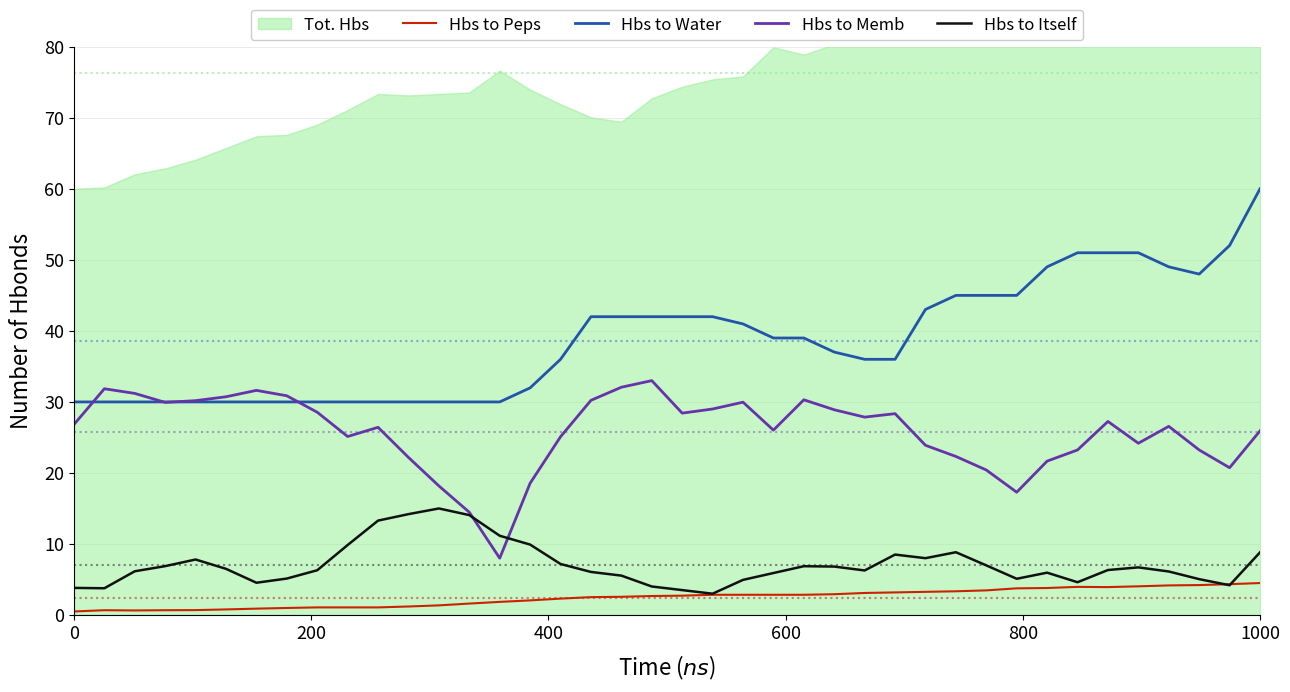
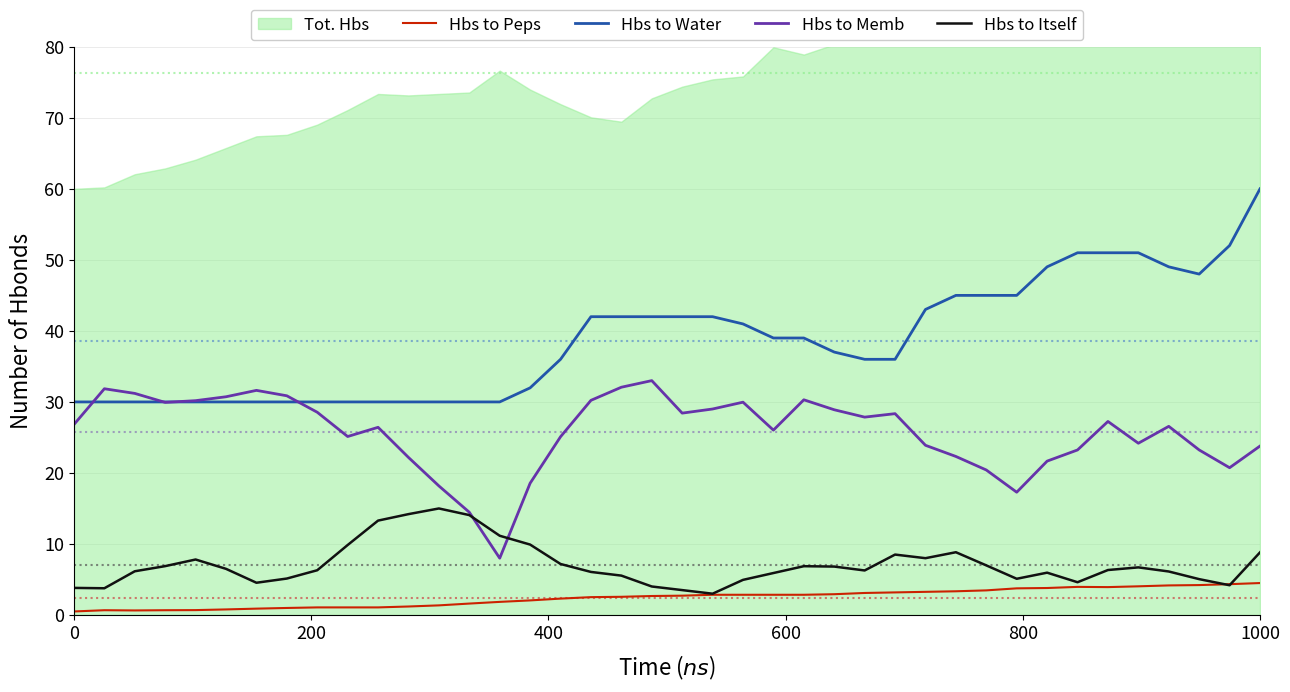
  {
    "Tot. Hbs": {
      "0": 60
    },
    "Hbs to Peps": {
      "0": 1,
      "1000": 5
    },
    "Hbs to Water": {
      "0": 30,
      "1000": 60
    },
    "Hbs to Memb": {
      "0": 27,
-     "1000": 26
+     "1000": 24
    },
    "Hbs to Itself": {
      "0": 4,
      "1000": 9
    }
  }
